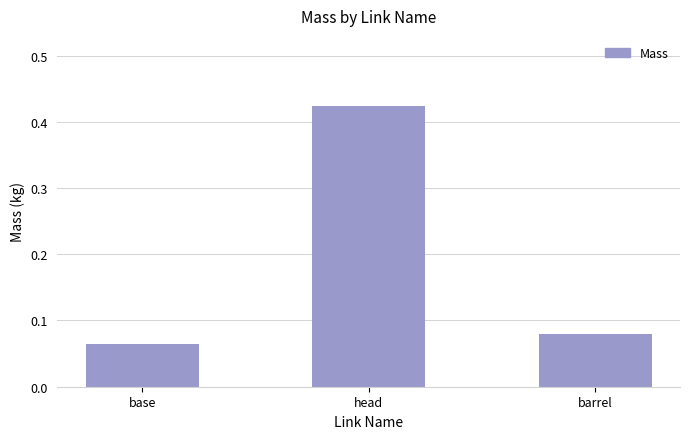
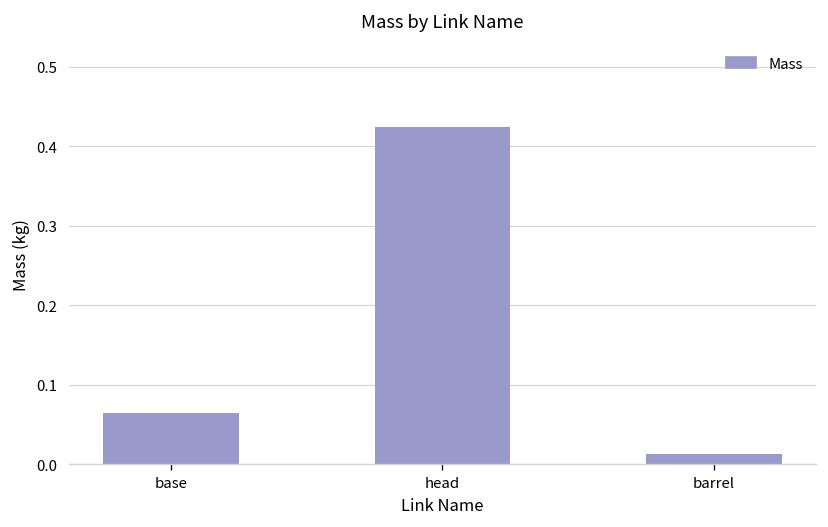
  {
    "base": 0.06,
    "head": 0.42,
-   "barrel": 0.08
+   "barrel": 0.01
  }
